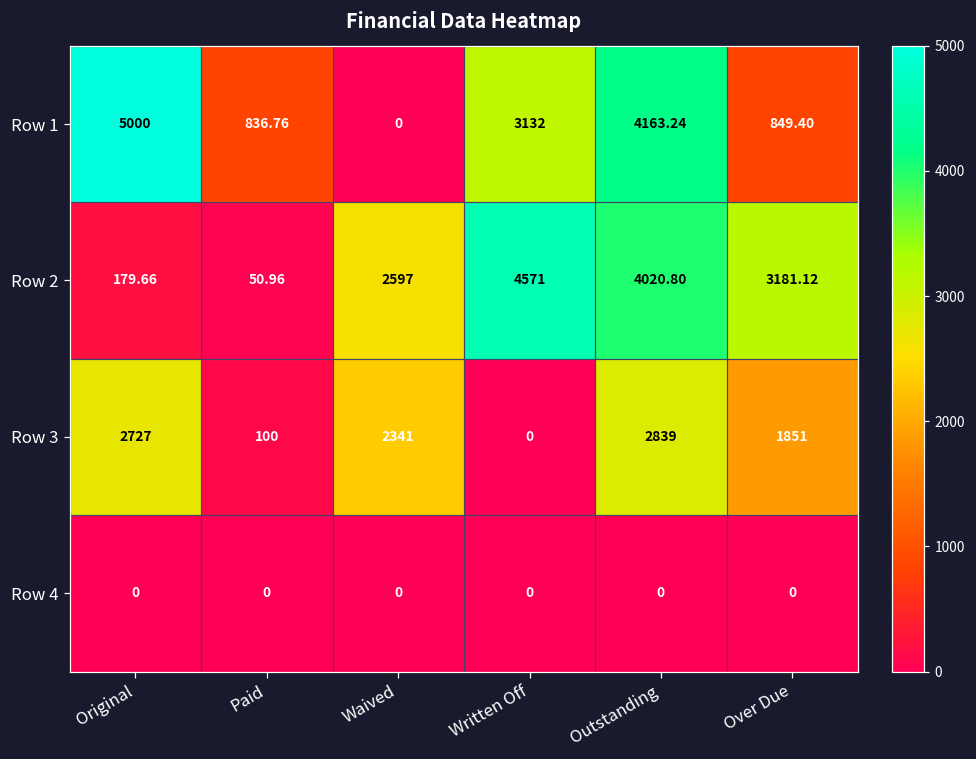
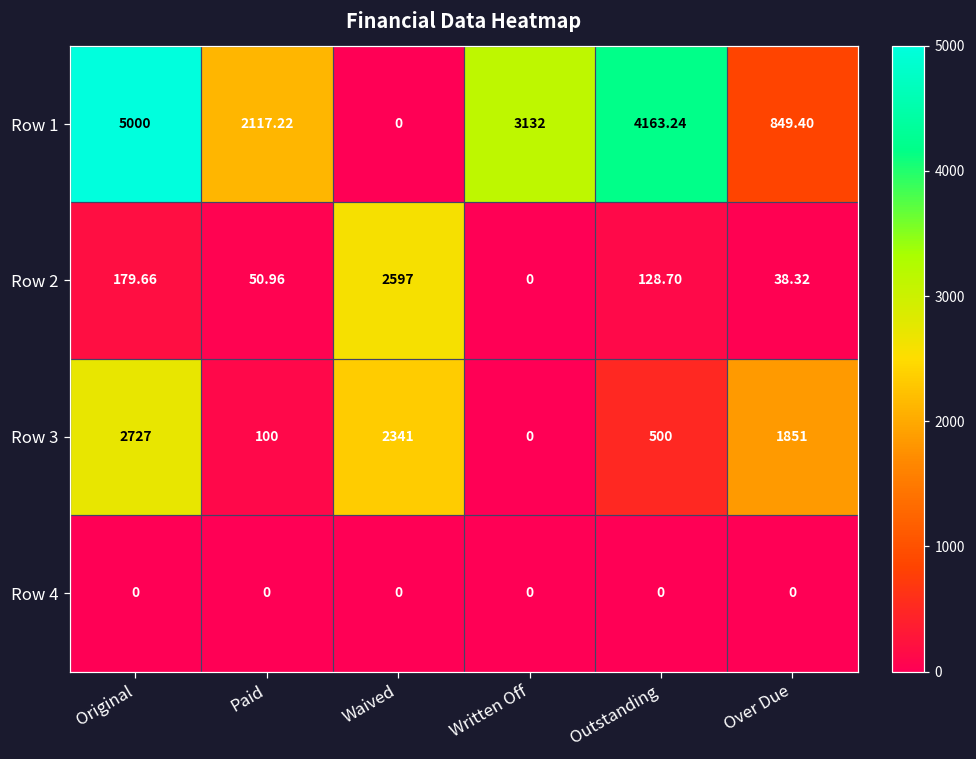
  {
    "Row 1": {
      "Original": 5000,
-     "Paid": 836.76,
+     "Paid": 2117.22,
      "Waived": 0,
      "Written Off": 3132,
      "Outstanding": 4163.24,
      "Over Due": 849.40
    },
    "Row 2": {
      "Original": 179.66,
      "Paid": 50.96,
      "Waived": 2597,
-     "Written Off": 4571,
-     "Outstanding": 4020.80,
-     "Over Due": 3181.12
+     "Written Off": 0,
+     "Outstanding": 128.70,
+     "Over Due": 38.32
    },
    "Row 3": {
      "Original": 2727,
      "Paid": 100,
      "Waived": 2341,
      "Written Off": 0,
-     "Outstanding": 2839,
+     "Outstanding": 500,
      "Over Due": 1851
    },
    "Row 4": {
      "Original": 0,
      "Paid": 0,
      "Waived": 0,
      "Written Off": 0,
      "Outstanding": 0,
      "Over Due": 0
    }
  }
